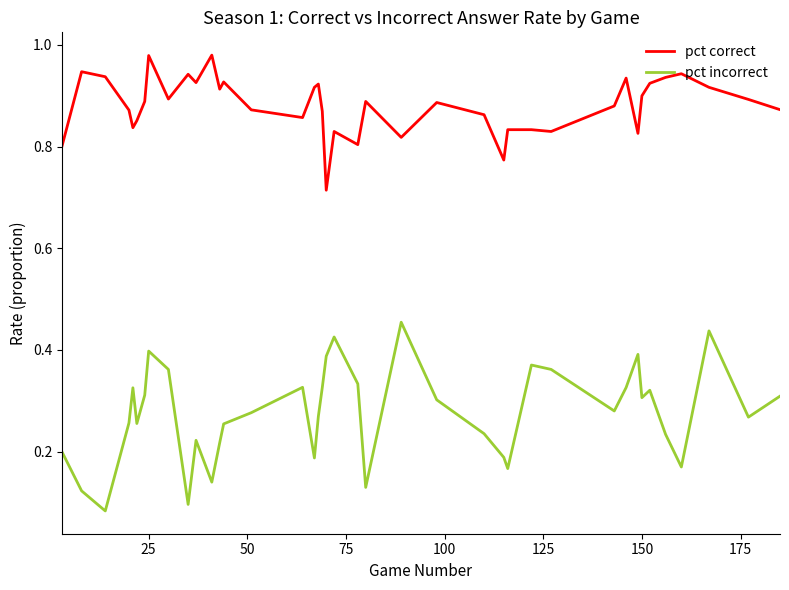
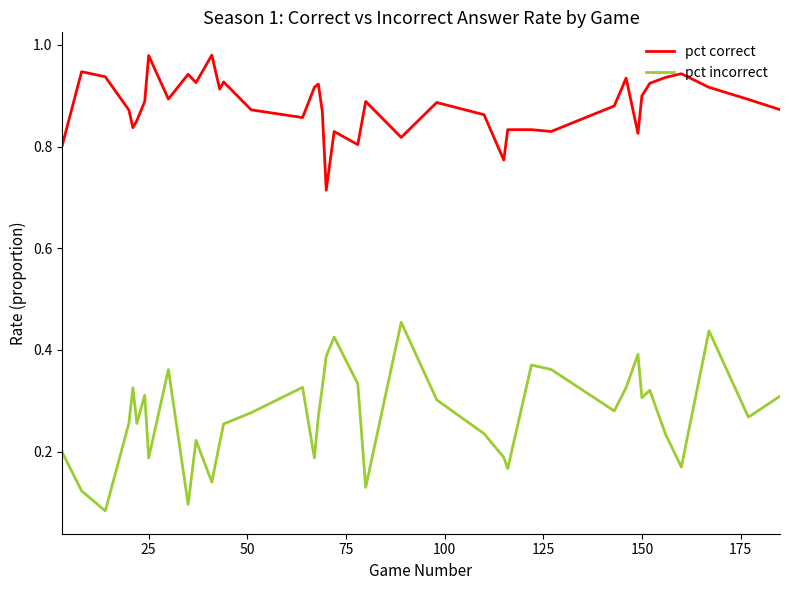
  {
    "pct correct": {
      "25": 0.98,
      "150": 0.90
    },
    "pct incorrect": {
-     "25": 0.40,
+     "25": 0.19,
      "150": 0.31
    }
  }
